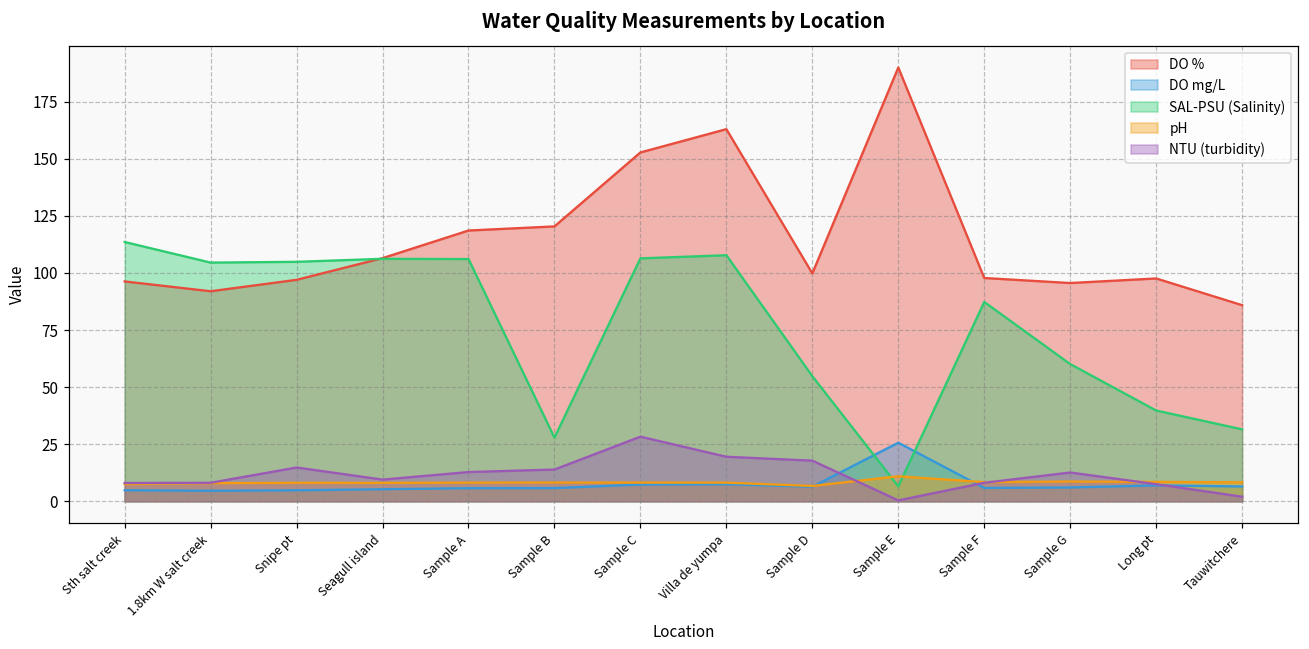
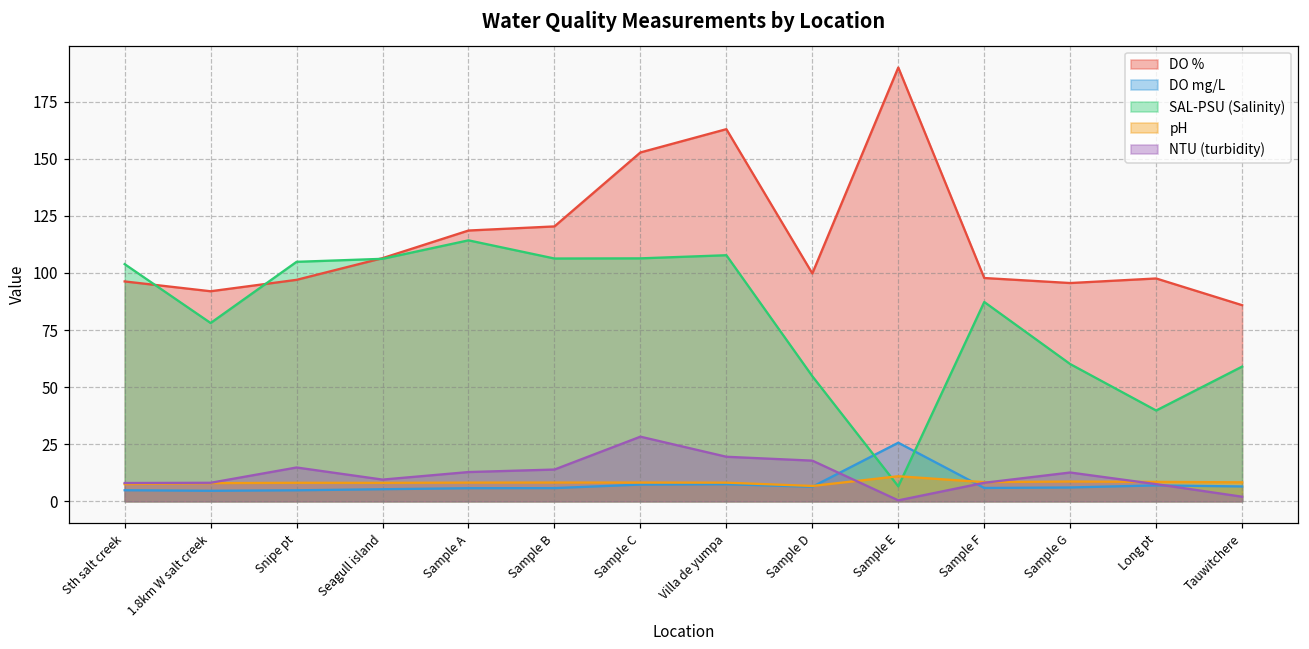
  {
    "DO mg/L": {
      "Sth salt creek": 5,
      "1.8km W salt creek": 5,
      "Snipe pt": 5,
      "Seagull island": 5,
      "Sample A": 6,
      "Sample B": 6,
      "Sample E": 26,
      "Sample F": 6,
      "Sample G": 6,
      "Tauwitchere": 6
    },
    "SAL-PSU (Salinity)": {
-     "Sth salt creek": 114,
-     "1.8km W salt creek": 105,
+     "Sth salt creek": 104,
+     "1.8km W salt creek": 78,
      "Snipe pt": 105,
-     "Sample A": 106,
-     "Sample B": 28,
+     "Sample A": 114,
+     "Sample B": 106,
      "Sample C": 106,
      "Villa de yumpa": 108,
      "Sample D": 55,
      "Sample E": 7,
      "Sample F": 87,
      "Sample G": 60,
      "Long pt": 40,
-     "Tauwitchere": 32
+     "Tauwitchere": 59
    },
    "NTU (turbidity)": {
      "Snipe pt": 15,
      "Seagull island": 10,
      "Sample A": 13,
      "Sample B": 14,
      "Sample C": 28,
      "Villa de yumpa": 20,
      "Sample D": 18,
      "Sample E": 0,
      "Sample G": 13,
      "Tauwitchere": 2
    }
  }
